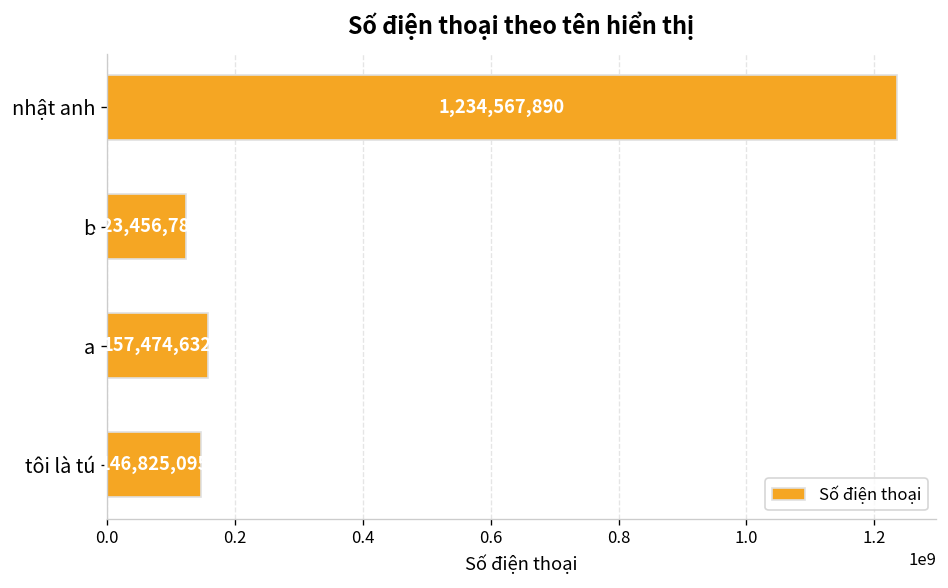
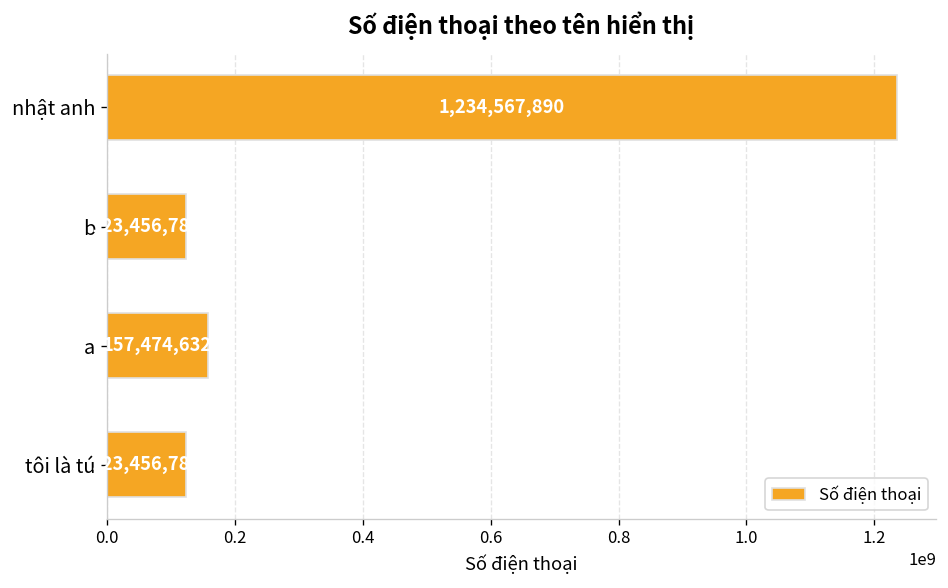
  {
    "nhật anh": "1,234,567,890",
    "b": "123,456,789",
    "a": "157,474,632",
-   "tôi là tú": "146,825,095"
+   "tôi là tú": "123,456,789"
  }
